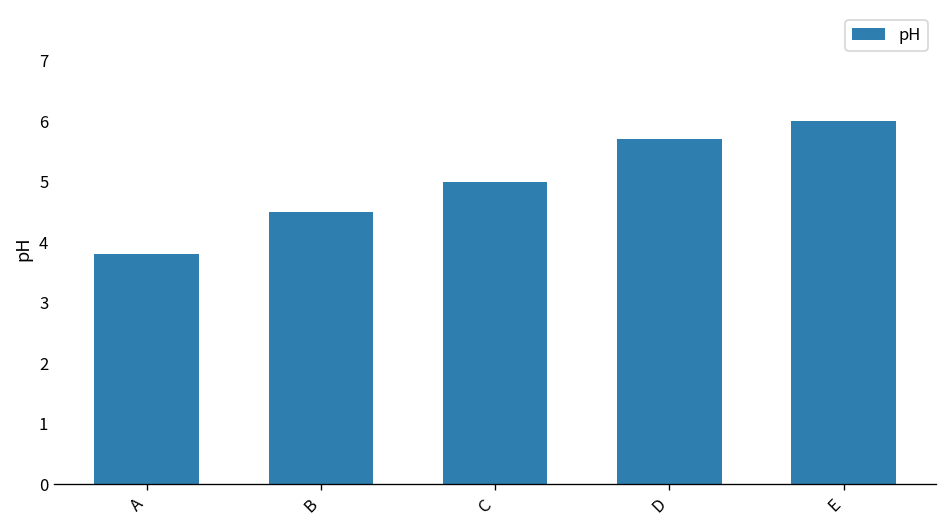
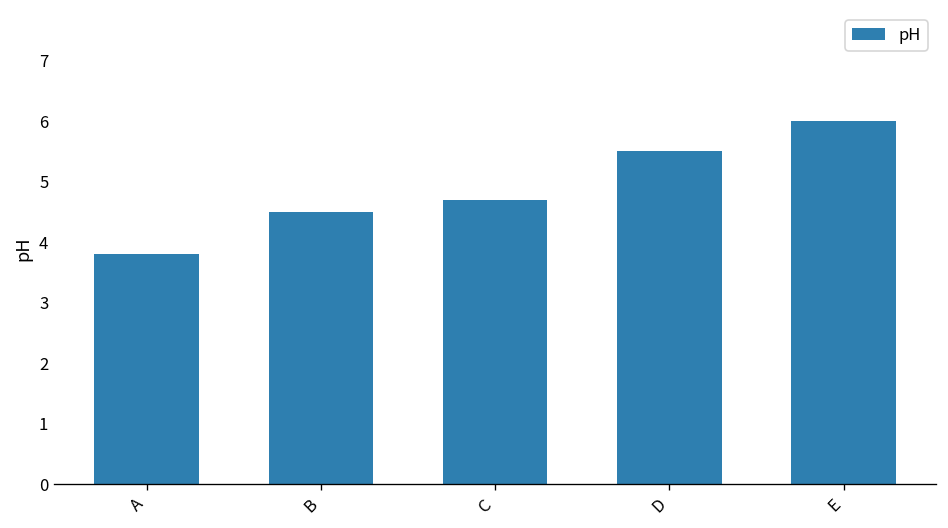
  {
    "A": 3.8,
    "B": 4.5,
-   "C": 5.0,
-   "D": 5.7,
+   "C": 4.7,
+   "D": 5.5,
    "E": 6.0
  }
